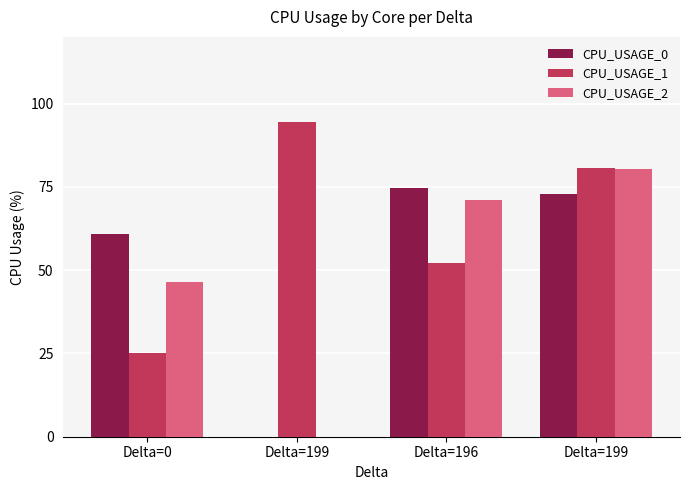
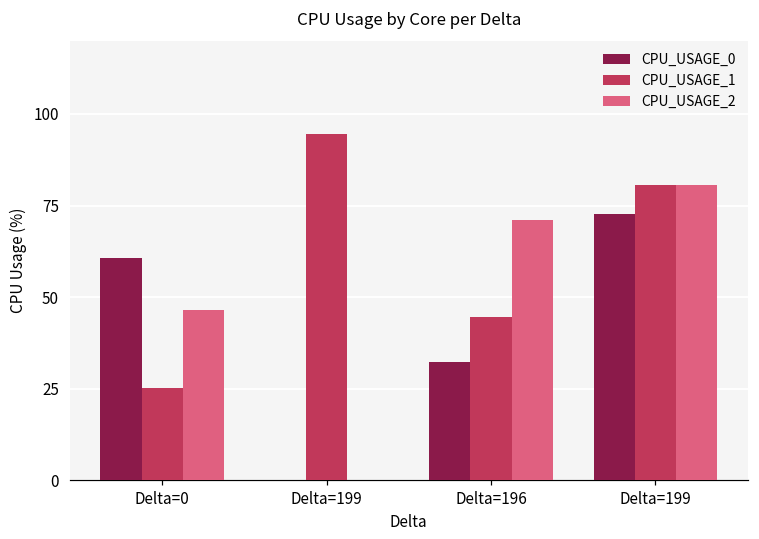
  {
    "CPU_USAGE_0": {
      "Delta=0": 61,
-     "Delta=196": 75
+     "Delta=196": 32
    },
    "CPU_USAGE_1": {
      "Delta=0": 25,
-     "Delta=196": 52
+     "Delta=196": 44
    },
    "CPU_USAGE_2": {
      "Delta=0": 46,
      "Delta=196": 71
    }
  }
